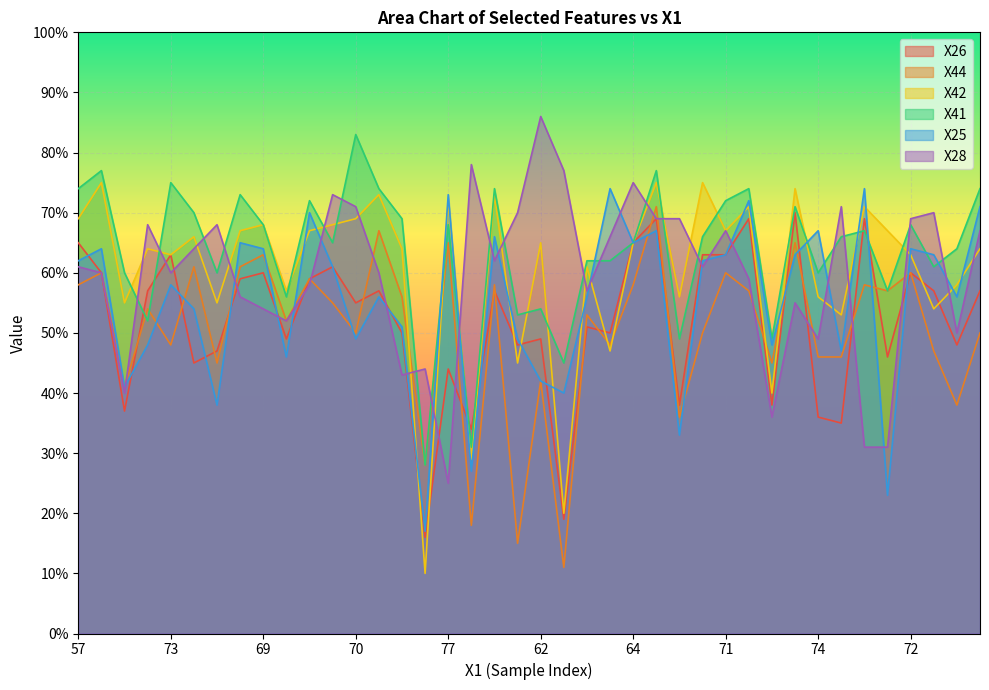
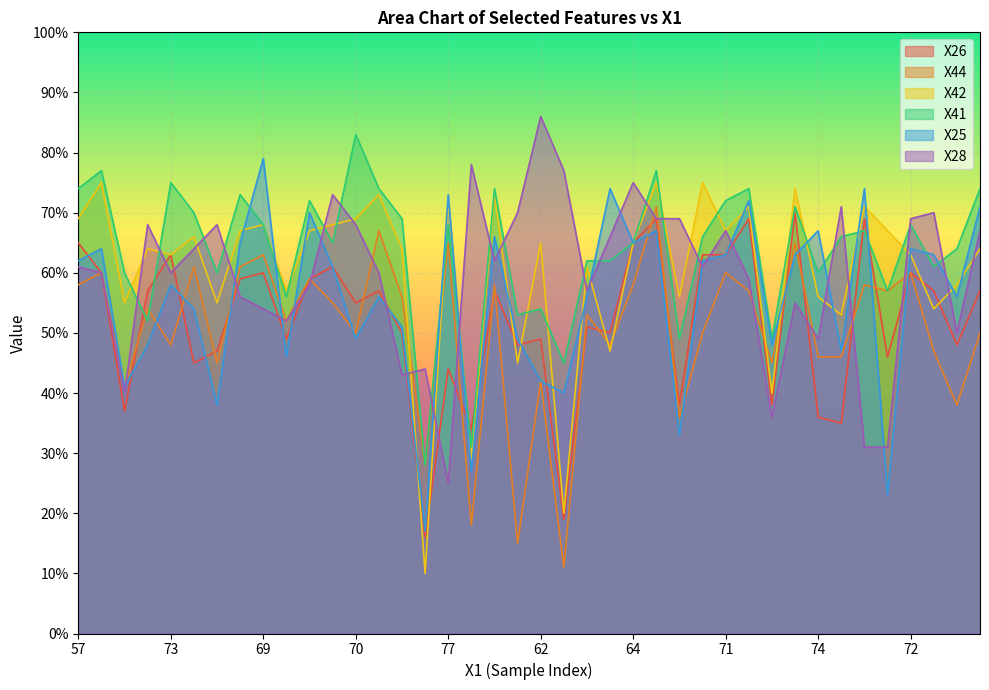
  {
    "X41": {
      "57": "74%",
      "73": "75%",
      "70": "83%",
      "77": "68%",
      "62": "54%",
      "71": "72%",
      "74": "60%",
      "72": "68%"
    },
    "X25": {
      "57": "62%",
      "73": "58%",
-     "69": "64%",
+     "69": "79%",
      "70": "49%",
      "77": "73%",
      "74": "67%",
      "72": "64%"
    },
    "X28": {
      "57": "61%",
      "73": "60%",
      "69": "54%",
-     "70": "71%",
+     "70": "68%",
      "77": "25%",
      "62": "86%",
      "64": "75%",
      "74": "49%",
      "72": "69%"
    }
  }
